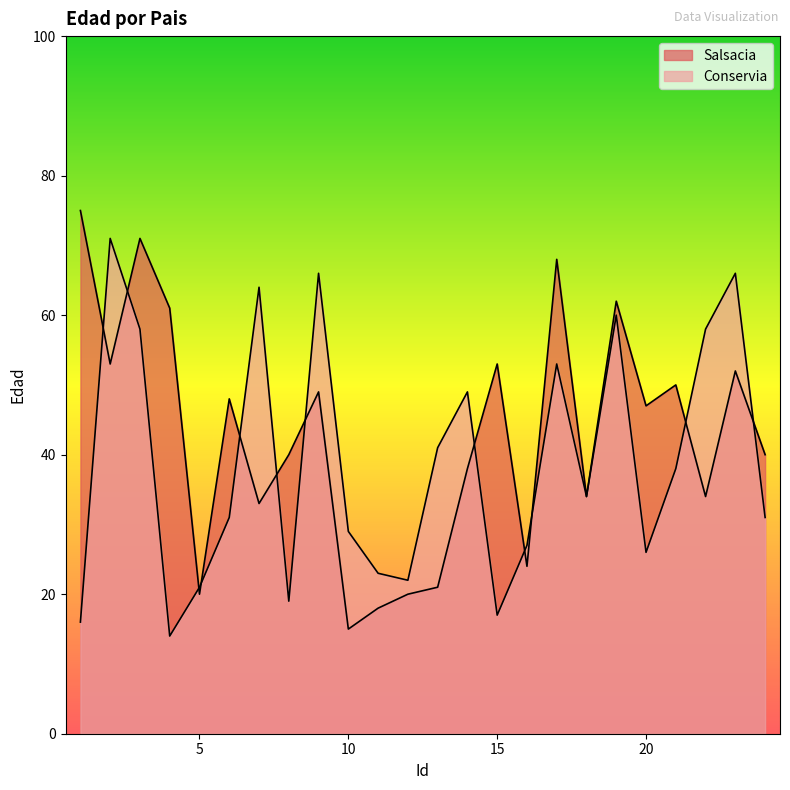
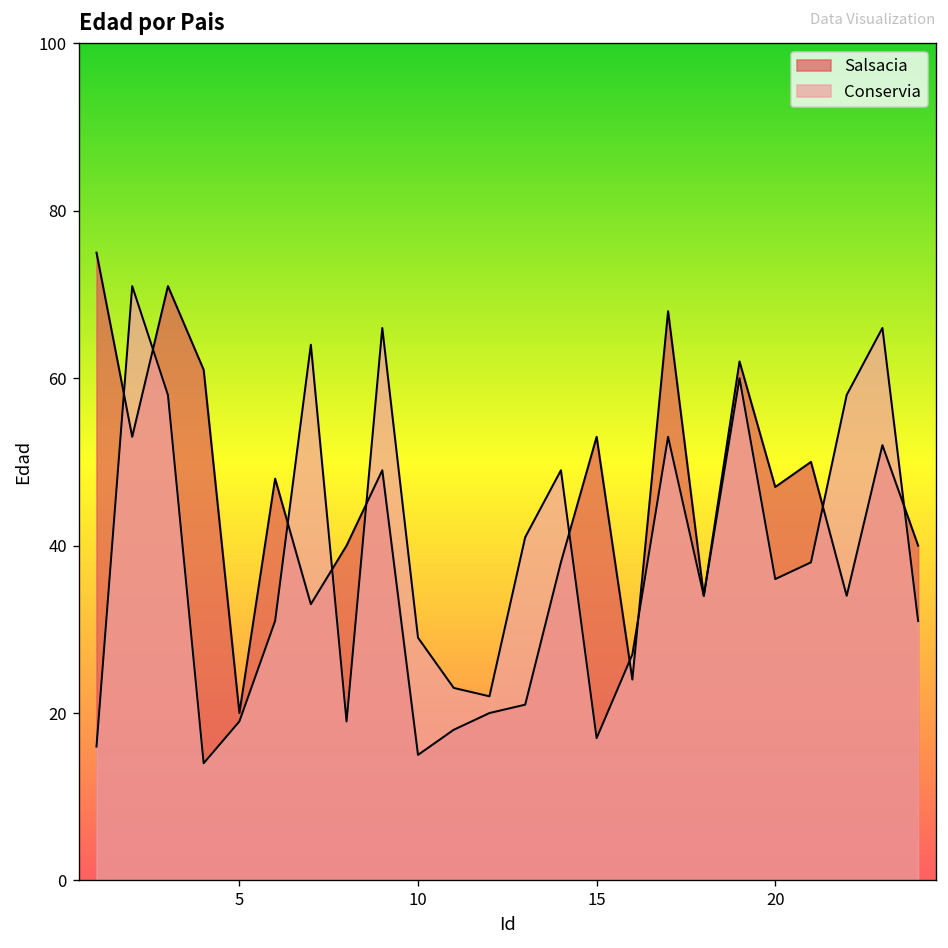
  {
    "Salsacia": {
      "5": 20,
      "10": 15,
      "15": 53,
      "20": 47
    },
    "Conservia": {
-     "5": 21,
+     "5": 19,
      "10": 29,
      "15": 17,
-     "20": 26
+     "20": 36
    }
  }
